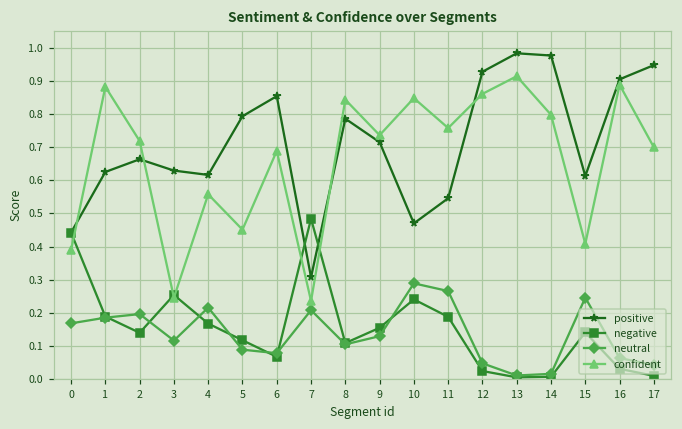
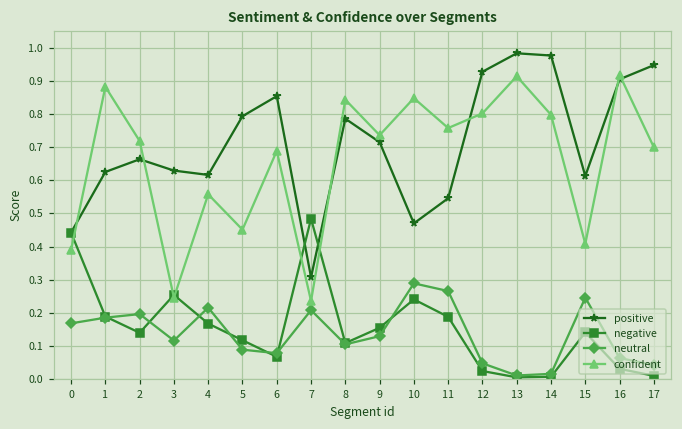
  {
    "confident": {
      "0": 0.39,
      "1": 0.88,
      "2": 0.72,
      "4": 0.56,
      "5": 0.45,
      "6": 0.69,
      "7": 0.24,
      "8": 0.84,
      "9": 0.74,
      "10": 0.85,
      "11": 0.76,
-     "12": 0.86,
+     "12": 0.80,
      "13": 0.91,
      "14": 0.80,
      "15": 0.41,
-     "16": 0.89,
+     "16": 0.92,
      "17": 0.70
    }
  }
